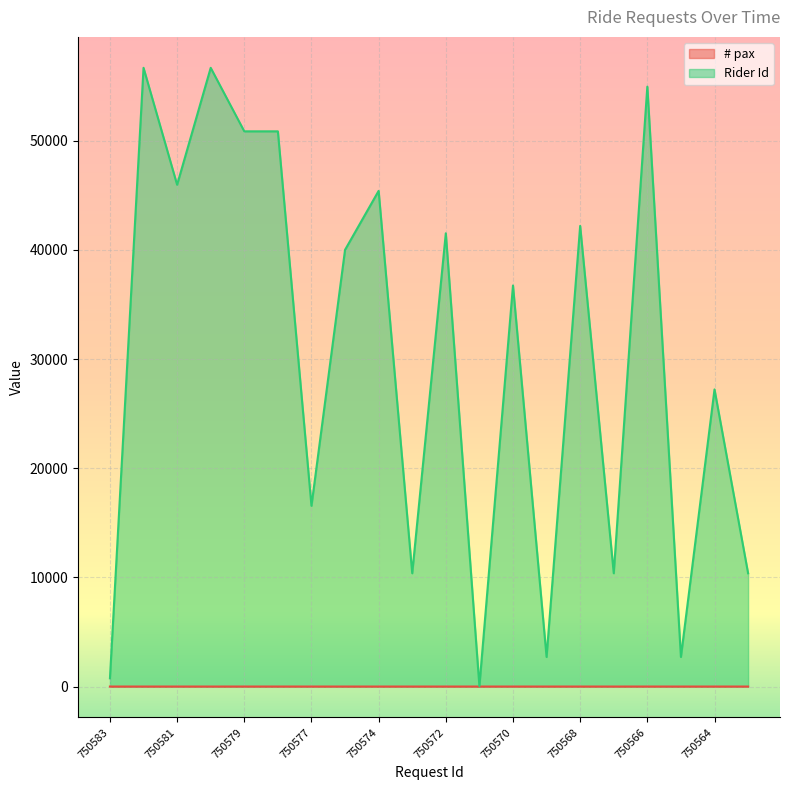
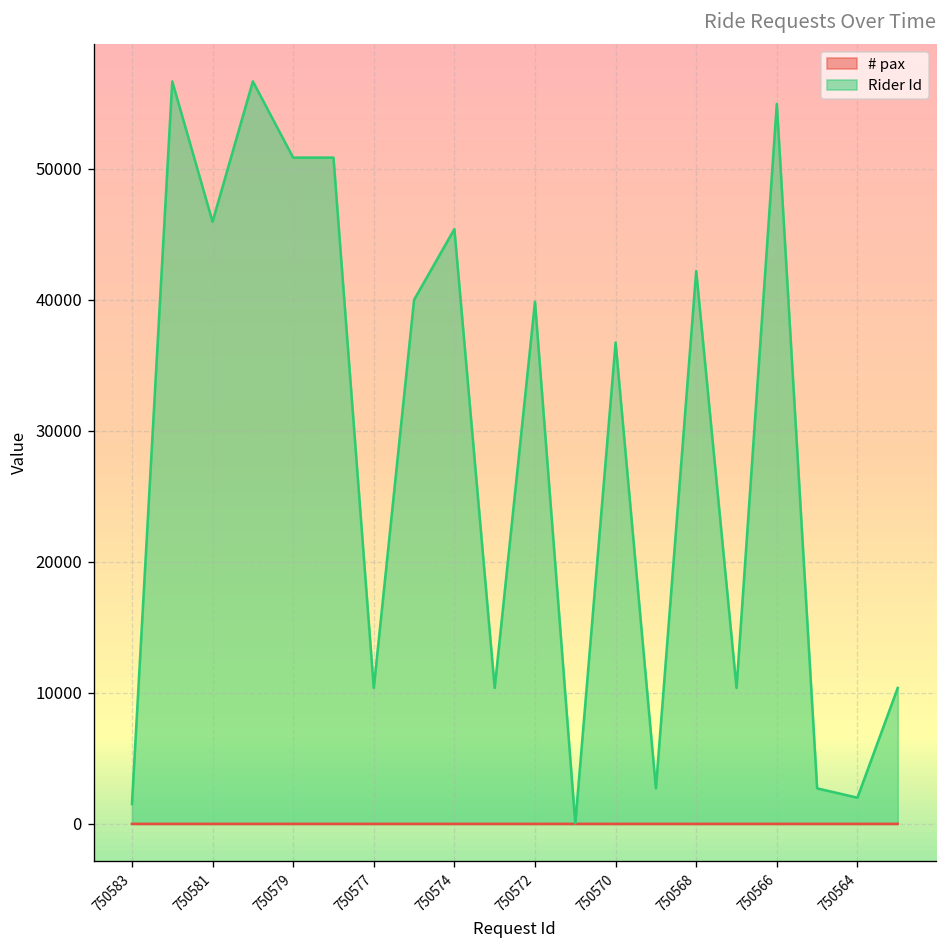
  {
    "# pax": {
      "750583": 0,
      "750581": 0,
      "750579": 0,
      "750577": 0,
      "750574": 0,
      "750572": 0,
      "750570": 0,
      "750568": 0,
      "750566": 0,
      "750564": 0
    },
    "Rider Id": {
-     "750583": 800,
+     "750583": 1500,
      "750581": 46000,
      "750579": 50900,
-     "750577": 16600,
+     "750577": 10400,
      "750574": 45400,
-     "750572": 41500,
+     "750572": 39800,
      "750570": 36700,
      "750568": 42200,
      "750566": 55000,
-     "750564": 27200
+     "750564": 2000
    }
  }
